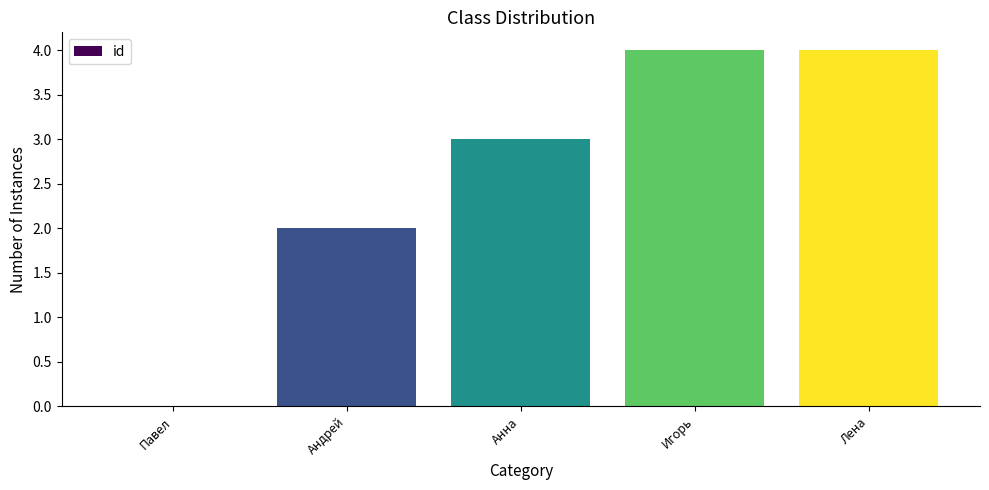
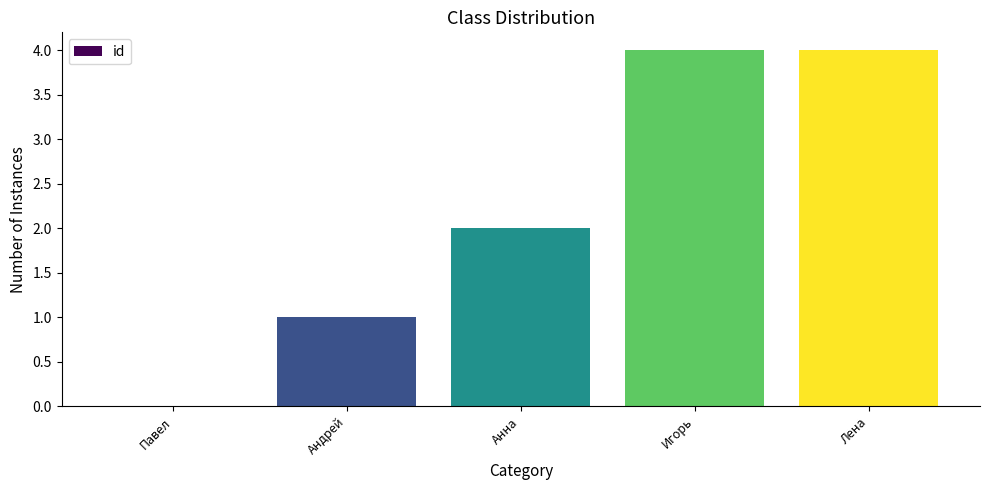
  {
    "Павел": 0,
-   "Андрей": 2,
-   "Анна": 3,
+   "Андрей": 1,
+   "Анна": 2,
    "Игорь": 4,
    "Лена": 4
  }
